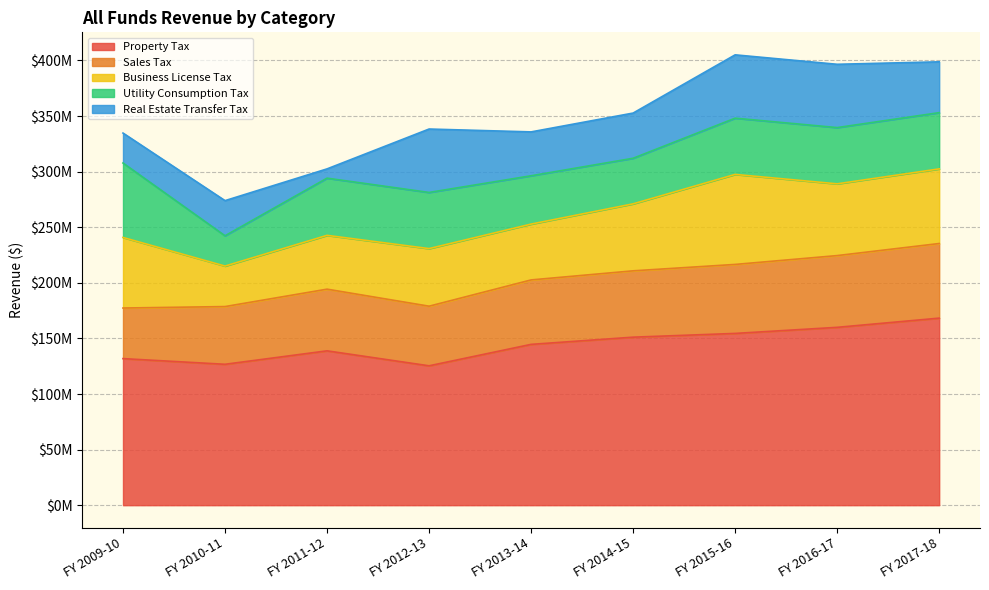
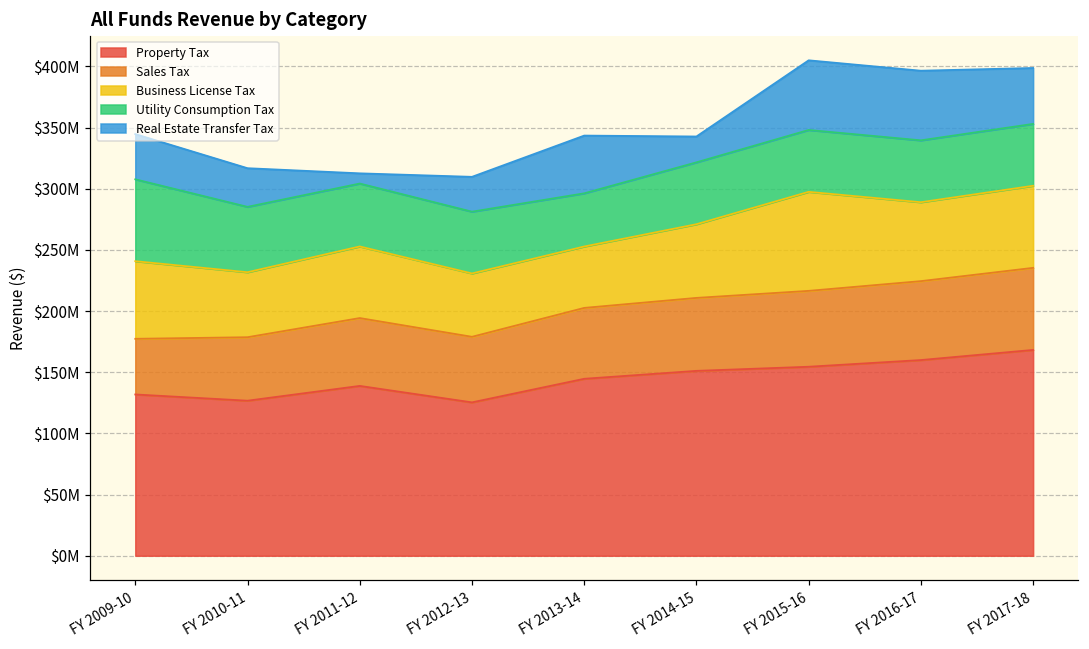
  {
    "Business License Tax": {
      "FY 2009-10": "$63000000",
-     "FY 2010-11": "$36000000",
-     "FY 2011-12": "$48000000",
+     "FY 2010-11": "$53000000",
+     "FY 2011-12": "$59000000",
      "FY 2012-13": "$52000000",
      "FY 2013-14": "$50000000",
      "FY 2014-15": "$60000000",
      "FY 2015-16": "$81000000",
      "FY 2016-17": "$65000000",
      "FY 2017-18": "$67000000"
    },
    "Utility Consumption Tax": {
      "FY 2009-10": "$67000000",
-     "FY 2010-11": "$27000000",
+     "FY 2010-11": "$53000000",
      "FY 2011-12": "$51000000",
      "FY 2012-13": "$51000000",
      "FY 2013-14": "$43000000",
-     "FY 2014-15": "$41000000",
+     "FY 2014-15": "$51000000",
      "FY 2015-16": "$51000000",
      "FY 2016-17": "$51000000",
      "FY 2017-18": "$51000000"
    },
    "Real Estate Transfer Tax": {
-     "FY 2009-10": "$27000000",
+     "FY 2009-10": "$37000000",
      "FY 2010-11": "$32000000",
      "FY 2011-12": "$8000000",
-     "FY 2012-13": "$57000000",
-     "FY 2013-14": "$39000000",
-     "FY 2014-15": "$41000000",
+     "FY 2012-13": "$28000000",
+     "FY 2013-14": "$47000000",
+     "FY 2014-15": "$21000000",
      "FY 2015-16": "$57000000",
      "FY 2016-17": "$57000000",
      "FY 2017-18": "$46000000"
    }
  }
